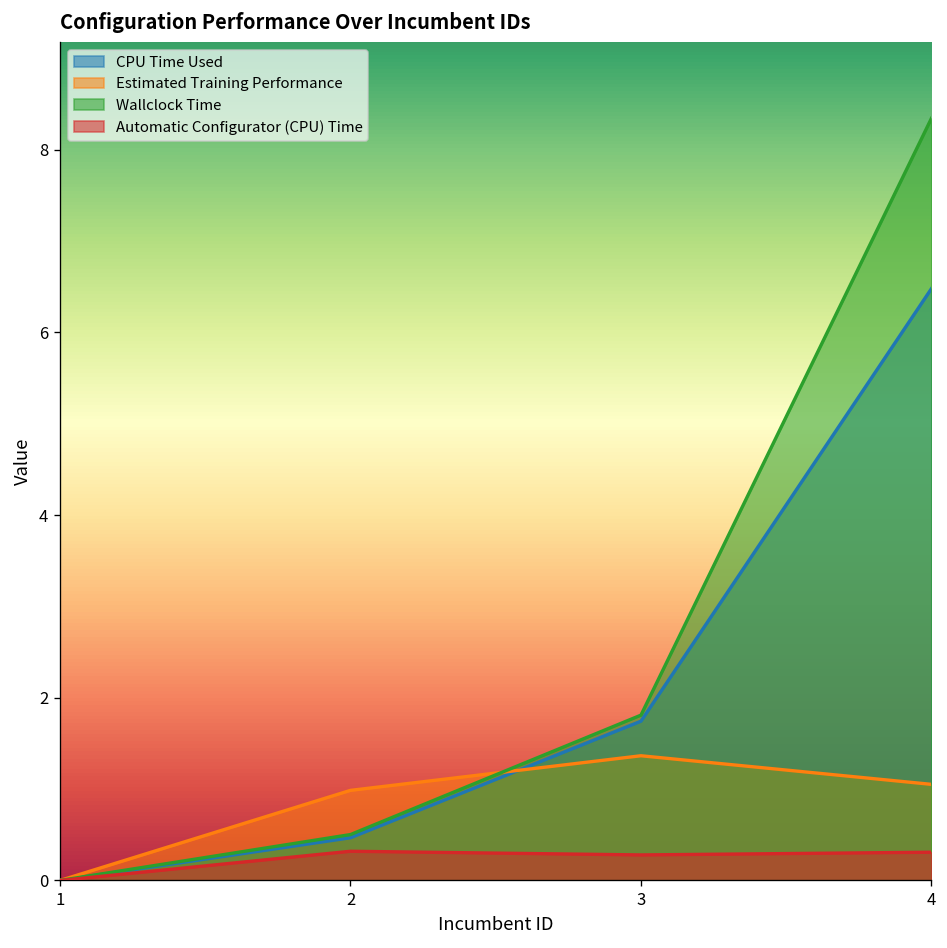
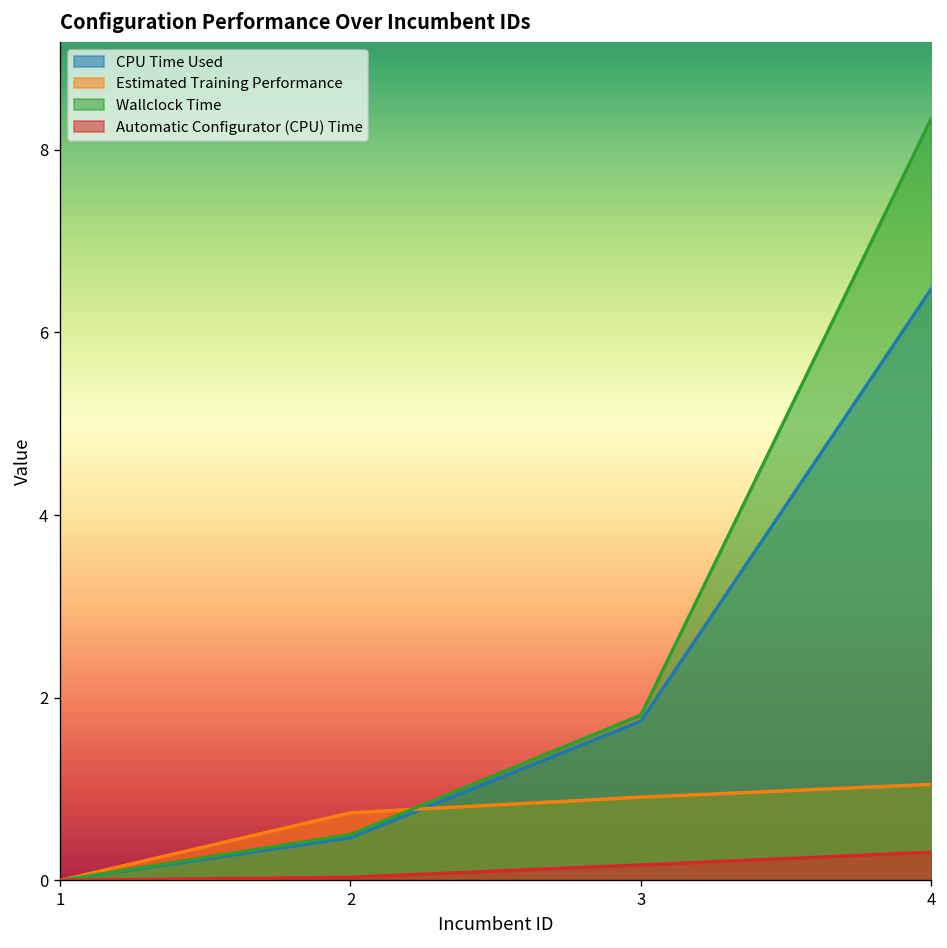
  {
    "CPU Time Used": {
      "2": 0.5,
      "3": 1.7,
      "4": 6.5
    },
    "Estimated Training Performance": {
-     "2": 1.0,
-     "3": 1.4,
+     "2": 0.7,
+     "3": 0.9,
      "4": 1.1
    },
    "Wallclock Time": {
      "2": 0.5,
      "3": 1.8,
      "4": 8.3
    },
    "Automatic Configurator (CPU) Time": {
-     "2": 0.3,
-     "3": 0.3,
+     "2": 0.0,
+     "3": 0.2,
      "4": 0.3
    }
  }
